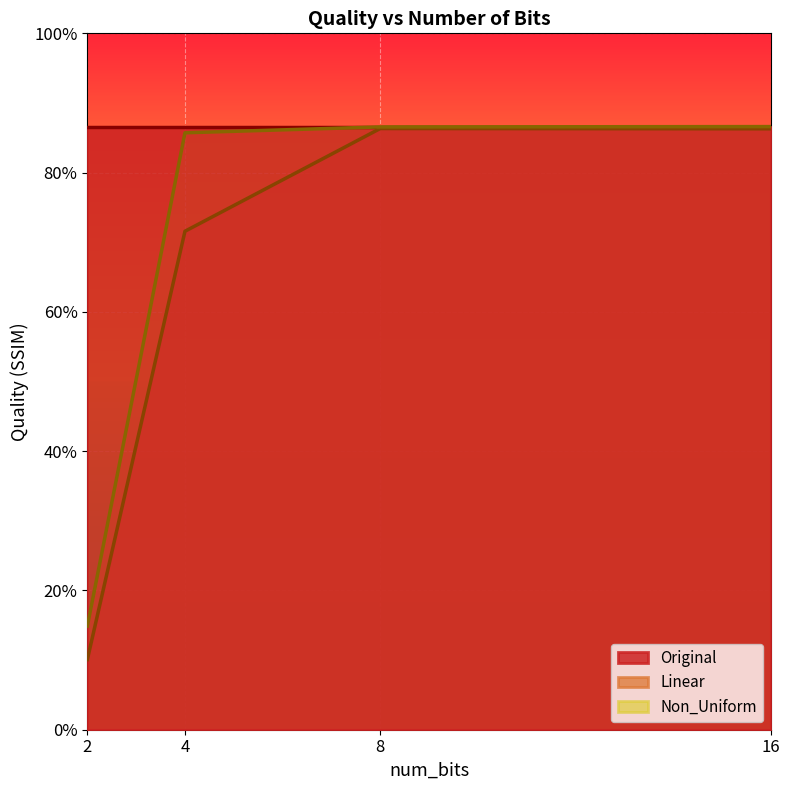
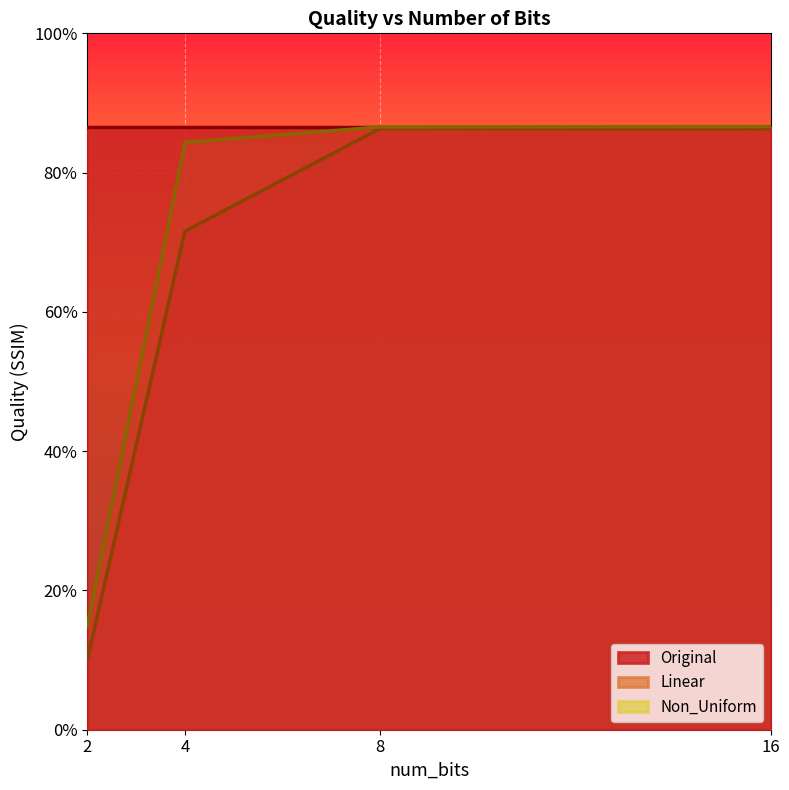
  {
    "Original": {
      "2": "87%",
      "4": "87%"
    },
    "Linear": {
      "2": "10%",
      "4": "72%"
    },
    "Non_Uniform": {
      "2": "15%",
-     "4": "86%"
+     "4": "84%"
    }
  }
